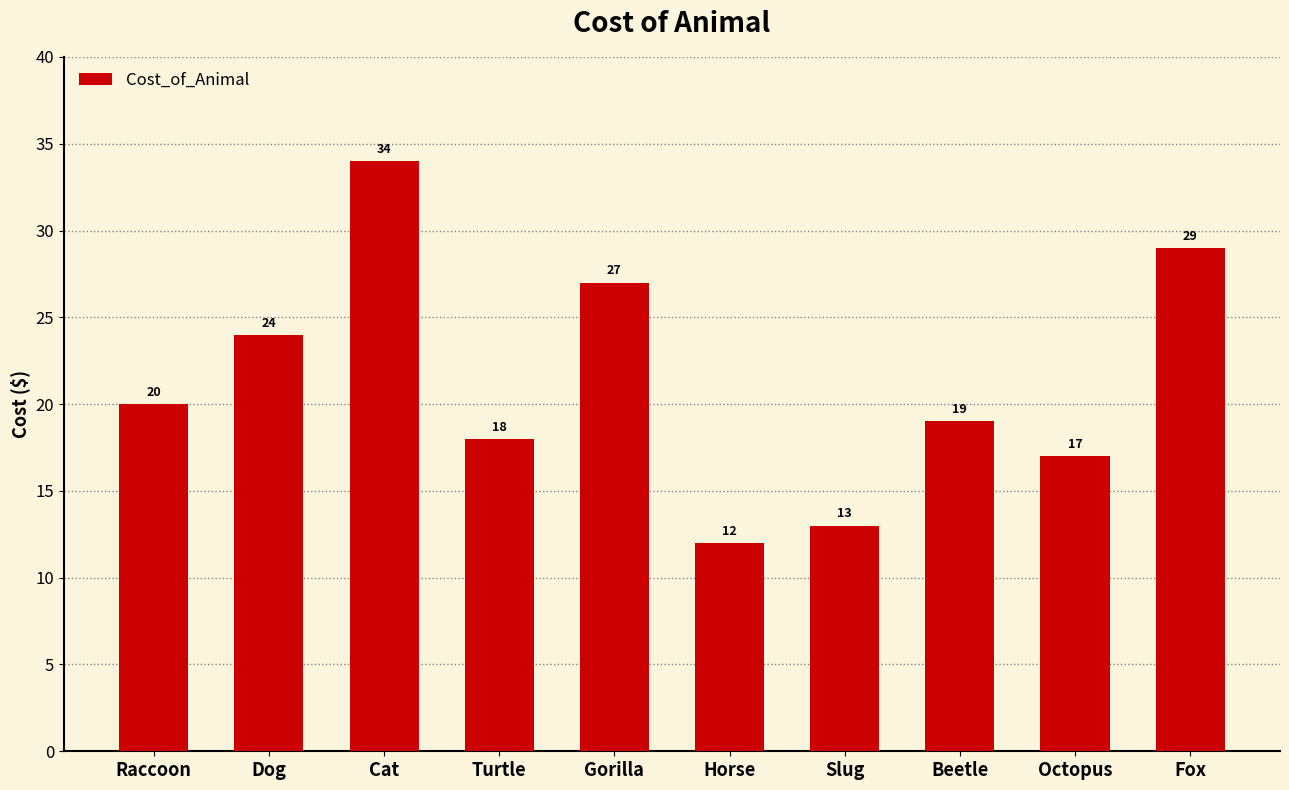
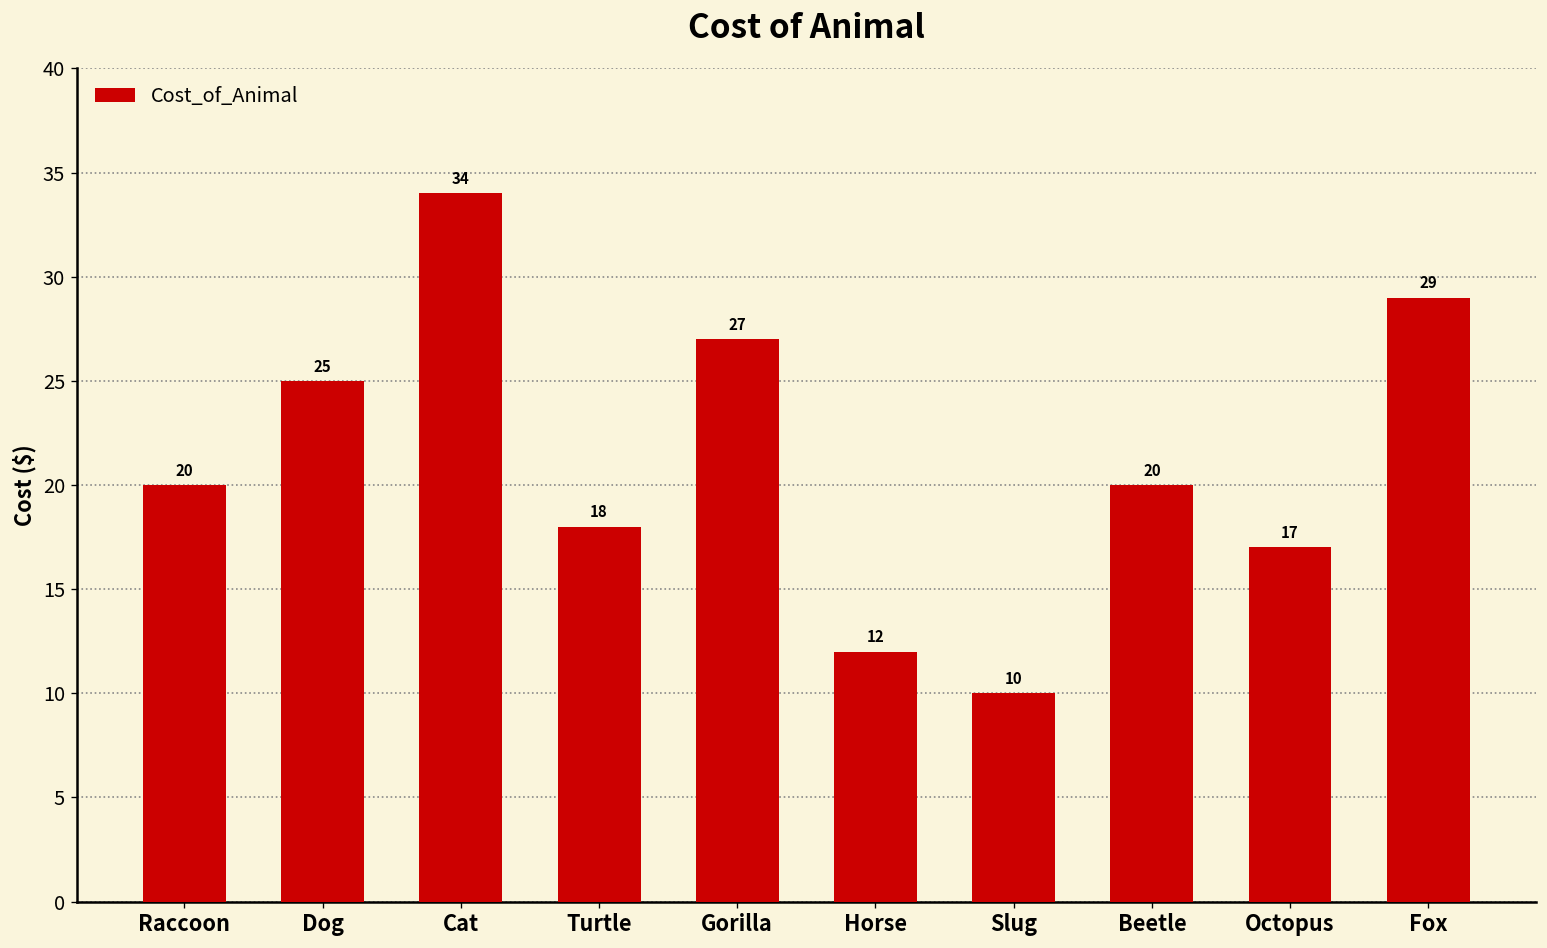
  {
    "Raccoon": 20,
-   "Dog": 24,
+   "Dog": 25,
    "Cat": 34,
    "Turtle": 18,
    "Gorilla": 27,
    "Horse": 12,
-   "Slug": 13,
-   "Beetle": 19,
+   "Slug": 10,
+   "Beetle": 20,
    "Octopus": 17,
    "Fox": 29
  }
